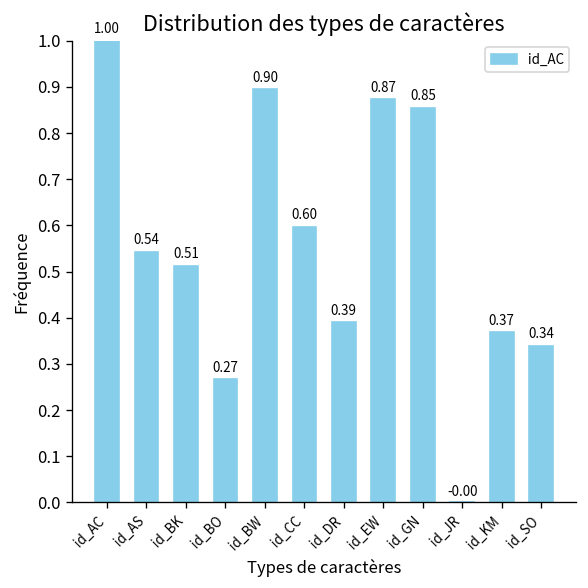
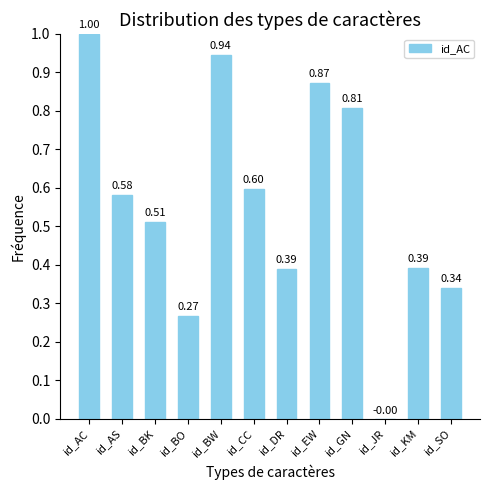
  {
    "id_AC": 1.00,
-   "id_AS": 0.54,
+   "id_AS": 0.58,
    "id_BK": 0.51,
    "id_BO": 0.27,
-   "id_BW": 0.90,
+   "id_BW": 0.94,
    "id_CC": 0.60,
    "id_DR": 0.39,
    "id_EW": 0.87,
-   "id_GN": 0.85,
+   "id_GN": 0.81,
    "id_JR": -0.00,
-   "id_KM": 0.37,
+   "id_KM": 0.39,
    "id_SO": 0.34
  }
